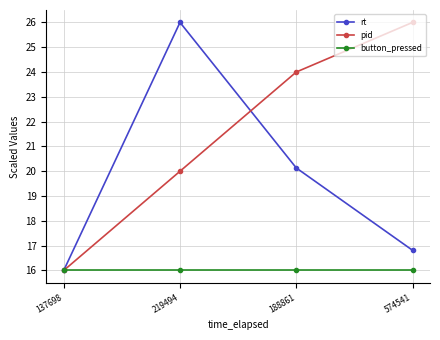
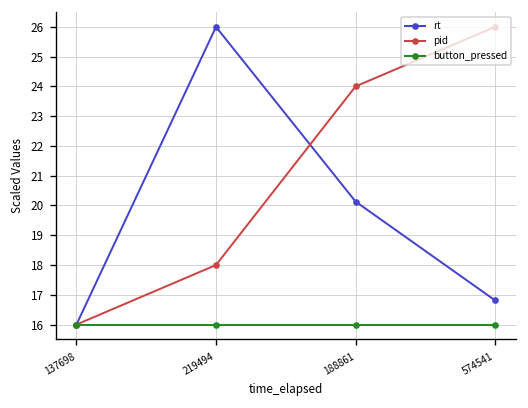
  {
    "rt": {
      "219494": 26.0,
      "188861": 20.1,
      "574541": 16.8
    },
    "pid": {
-     "219494": 20.0,
+     "219494": 18.0,
      "188861": 24.0
    },
    "button_pressed": {
      "219494": 16.0,
      "188861": 16.0,
      "574541": 16.0
    }
  }
